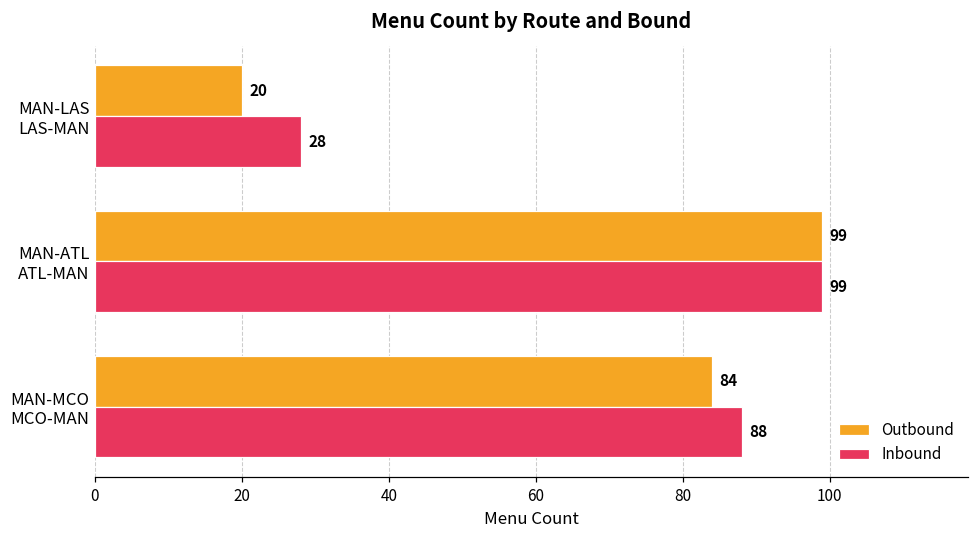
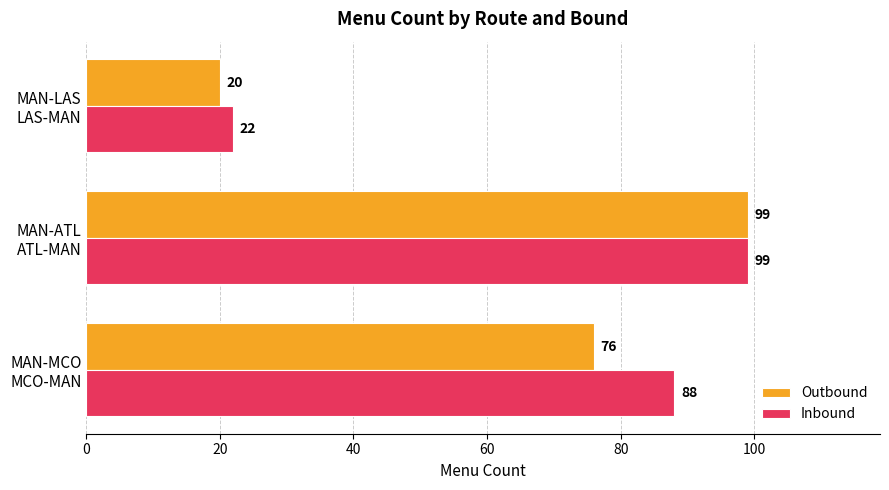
  {
    "Outbound": {
      "MAN-LAS LAS-MAN": 20,
      "MAN-ATL ATL-MAN": 99,
-     "MAN-MCO MCO-MAN": 84
+     "MAN-MCO MCO-MAN": 76
    },
    "Inbound": {
-     "MAN-LAS LAS-MAN": 28,
+     "MAN-LAS LAS-MAN": 22,
      "MAN-ATL ATL-MAN": 99,
      "MAN-MCO MCO-MAN": 88
    }
  }
